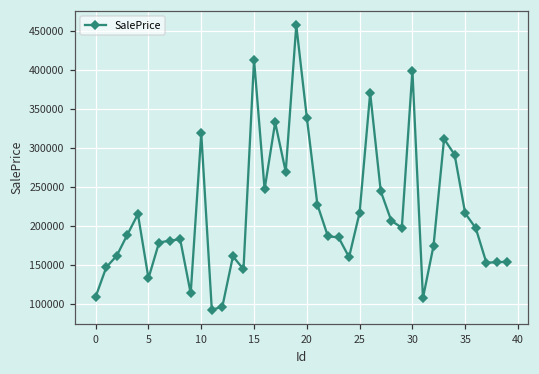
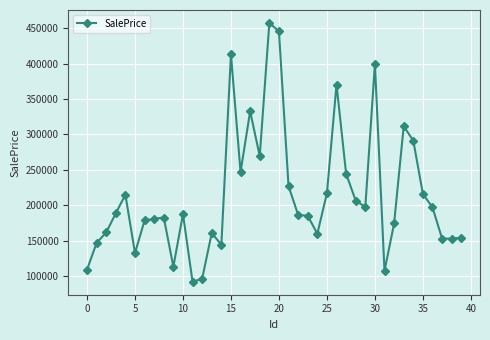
  {
    "0": 110000,
    "5": 130000,
-   "10": 320000,
+   "10": 190000,
    "15": 410000,
-   "20": 340000,
+   "20": 450000,
    "25": 220000,
    "30": 400000,
    "35": 220000
  }
